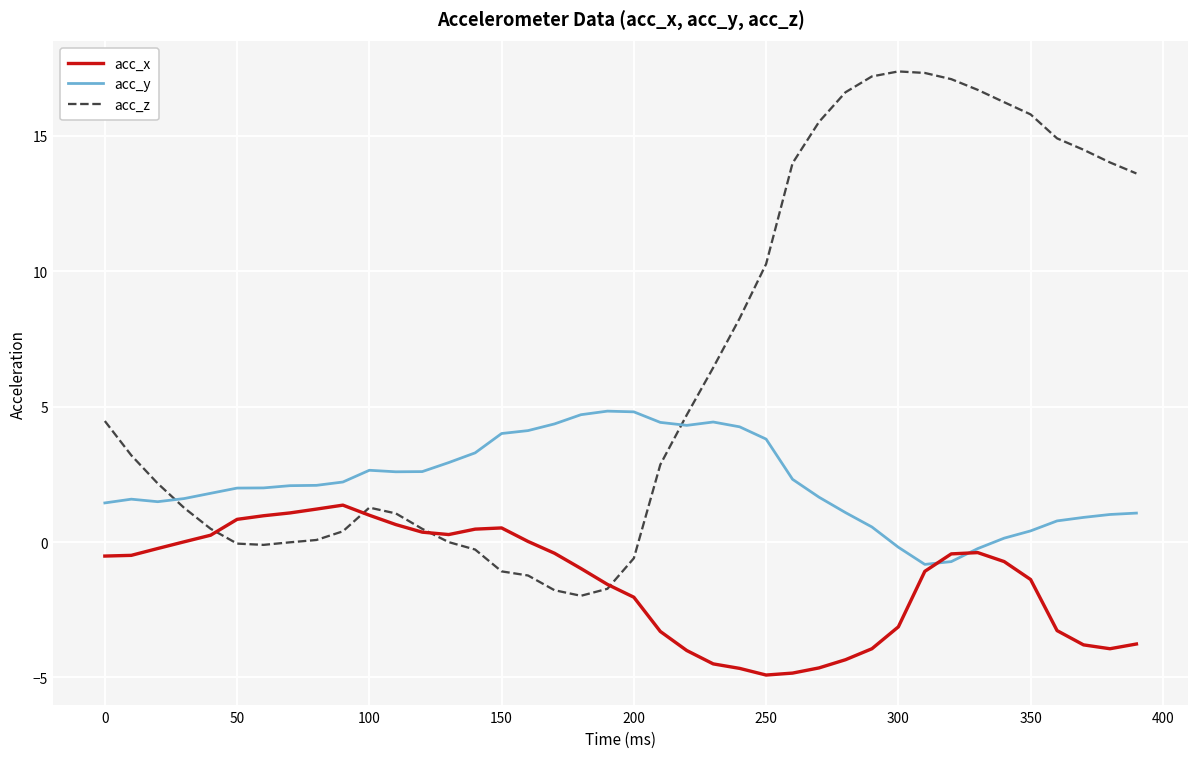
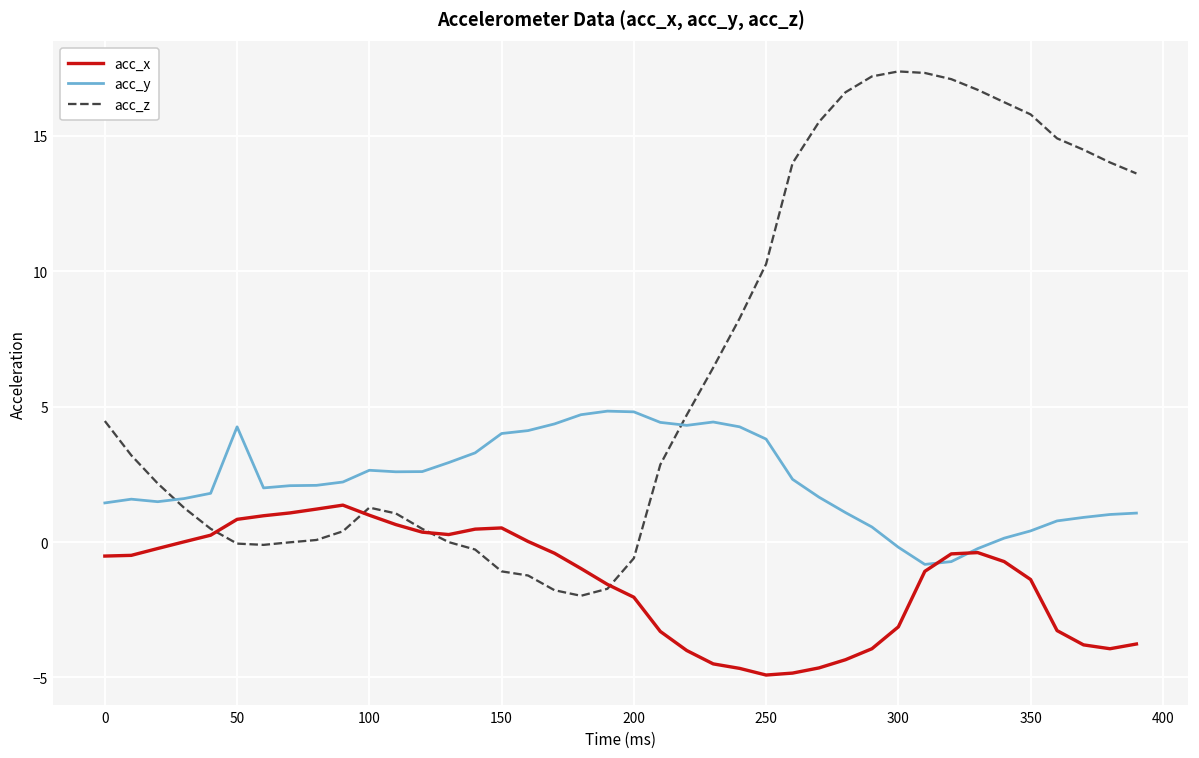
  {
    "acc_x": {
      "0": -0.5,
      "50": 0.8,
      "100": 1.0,
      "150": 0.5,
      "200": -2.0,
      "250": -4.9,
      "300": -3.1,
      "350": -1.4
    },
    "acc_y": {
      "0": 1.4,
-     "50": 2.0,
+     "50": 4.3,
      "100": 2.6,
      "150": 4.0,
      "200": 4.8,
      "250": 3.8,
      "300": -0.2,
      "350": 0.4
    },
    "acc_z": {
      "0": 4.5,
      "50": -0.1,
      "100": 1.3,
      "150": -1.1,
      "200": -0.6,
      "250": 10.3,
      "300": 17.4,
      "350": 15.8
    }
  }
